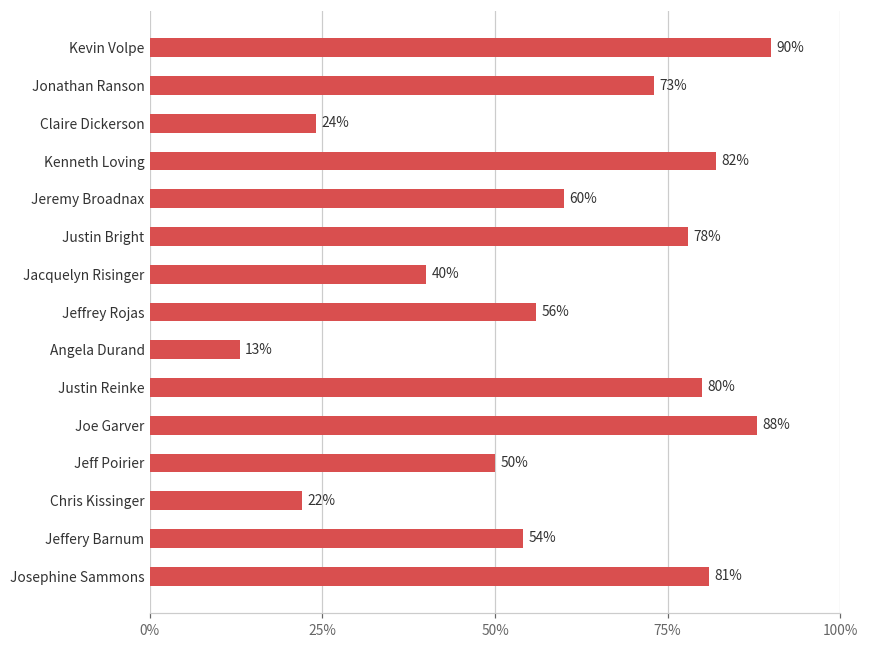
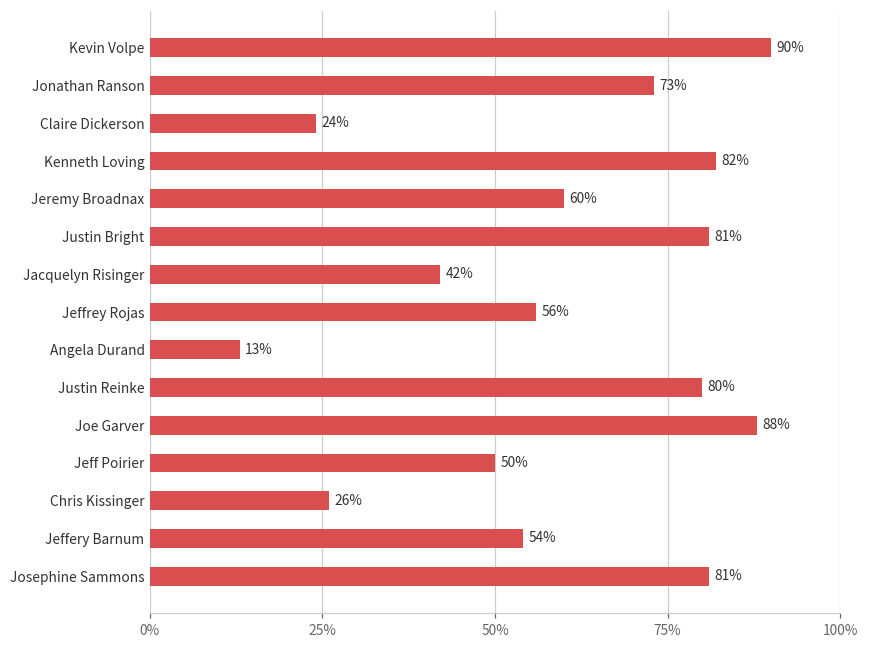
  {
    "Kevin Volpe": "90%",
    "Jonathan Ranson": "73%",
    "Claire Dickerson": "24%",
    "Kenneth Loving": "82%",
    "Jeremy Broadnax": "60%",
-   "Justin Bright": "78%",
-   "Jacquelyn Risinger": "40%",
+   "Justin Bright": "81%",
+   "Jacquelyn Risinger": "42%",
    "Jeffrey Rojas": "56%",
    "Angela Durand": "13%",
    "Justin Reinke": "80%",
    "Joe Garver": "88%",
    "Jeff Poirier": "50%",
-   "Chris Kissinger": "22%",
+   "Chris Kissinger": "26%",
    "Jeffery Barnum": "54%",
    "Josephine Sammons": "81%"
  }
